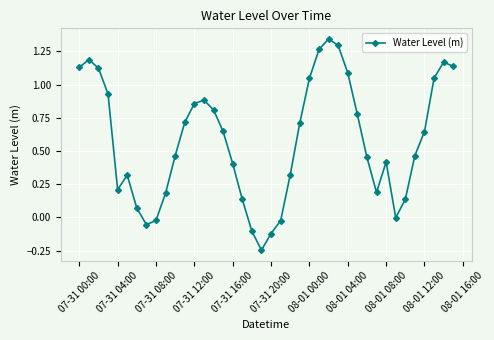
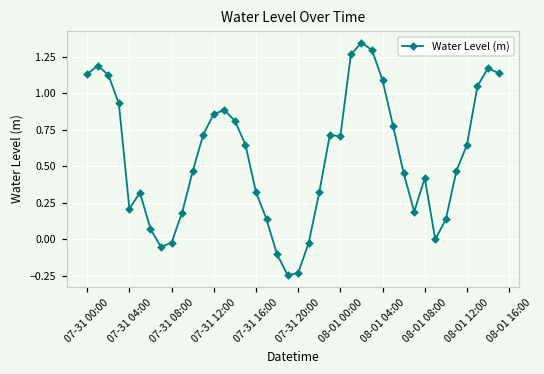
  {
    "07-31 00:00": 1.13,
    "07-31 04:00": 0.21,
    "07-31 08:00": -0.02,
    "07-31 12:00": 0.86,
-   "07-31 16:00": 0.40,
-   "07-31 20:00": -0.12,
-   "08-01 00:00": 1.05,
+   "07-31 16:00": 0.32,
+   "07-31 20:00": -0.23,
+   "08-01 00:00": 0.70,
    "08-01 04:00": 1.09,
    "08-01 08:00": 0.42,
    "08-01 12:00": 0.65
  }
